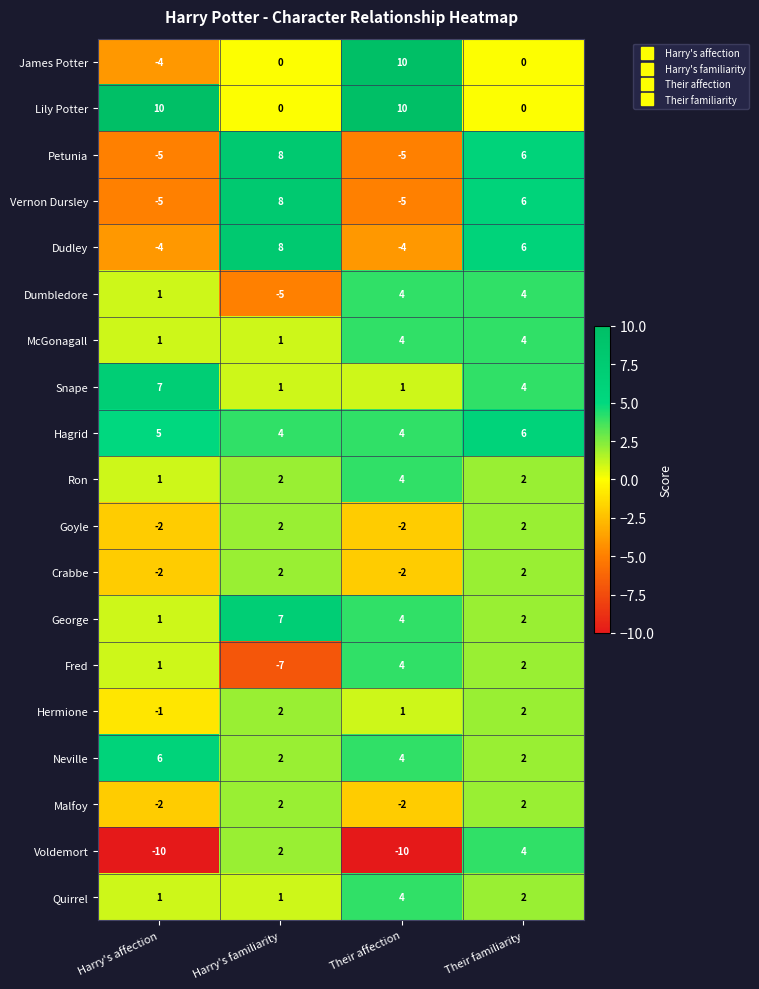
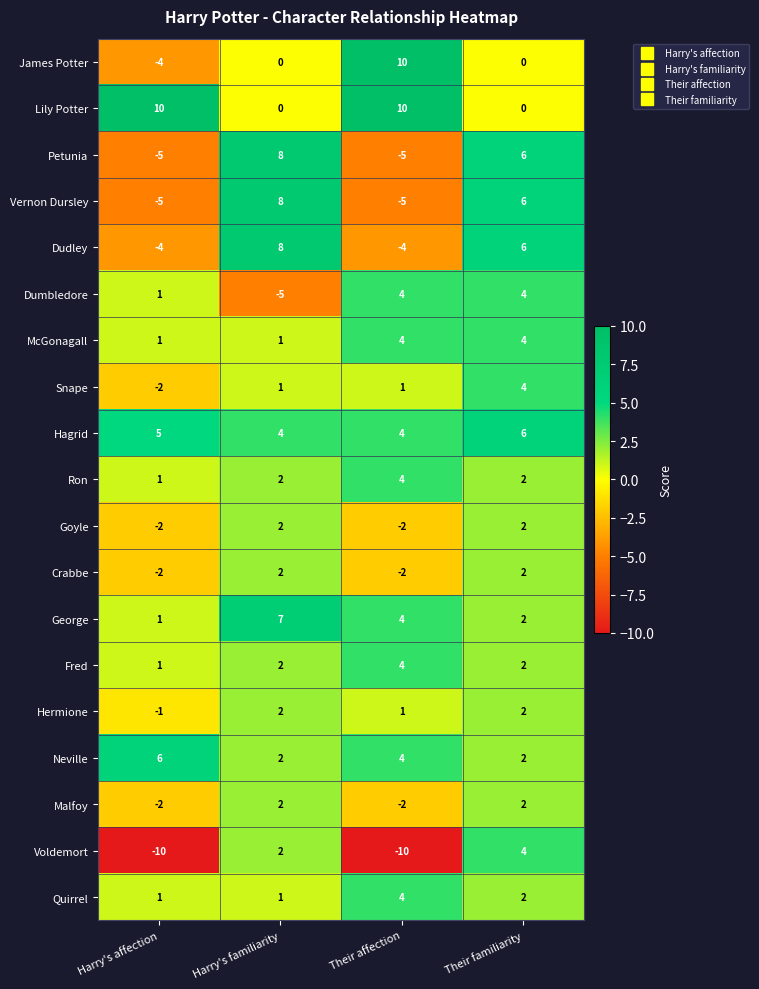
  {
    "James Potter": {
      "Harry's affection": -4,
      "Harry's familiarity": 0,
      "Their affection": 10,
      "Their familiarity": 0
    },
    "Lily Potter": {
      "Harry's affection": 10,
      "Harry's familiarity": 0,
      "Their affection": 10,
      "Their familiarity": 0
    },
    "Petunia": {
      "Harry's affection": -5,
      "Harry's familiarity": 8,
      "Their affection": -5,
      "Their familiarity": 6
    },
    "Vernon Dursley": {
      "Harry's affection": -5,
      "Harry's familiarity": 8,
      "Their affection": -5,
      "Their familiarity": 6
    },
    "Dudley": {
      "Harry's affection": -4,
      "Harry's familiarity": 8,
      "Their affection": -4,
      "Their familiarity": 6
    },
    "Dumbledore": {
      "Harry's affection": 1,
      "Harry's familiarity": -5,
      "Their affection": 4,
      "Their familiarity": 4
    },
    "McGonagall": {
      "Harry's affection": 1,
      "Harry's familiarity": 1,
      "Their affection": 4,
      "Their familiarity": 4
    },
    "Snape": {
-     "Harry's affection": 7,
+     "Harry's affection": -2,
      "Harry's familiarity": 1,
      "Their affection": 1,
      "Their familiarity": 4
    },
    "Hagrid": {
      "Harry's affection": 5,
      "Harry's familiarity": 4,
      "Their affection": 4,
      "Their familiarity": 6
    },
    "Ron": {
      "Harry's affection": 1,
      "Harry's familiarity": 2,
      "Their affection": 4,
      "Their familiarity": 2
    },
    "Goyle": {
      "Harry's affection": -2,
      "Harry's familiarity": 2,
      "Their affection": -2,
      "Their familiarity": 2
    },
    "Crabbe": {
      "Harry's affection": -2,
      "Harry's familiarity": 2,
      "Their affection": -2,
      "Their familiarity": 2
    },
    "George": {
      "Harry's affection": 1,
      "Harry's familiarity": 7,
      "Their affection": 4,
      "Their familiarity": 2
    },
    "Fred": {
      "Harry's affection": 1,
-     "Harry's familiarity": -7,
+     "Harry's familiarity": 2,
      "Their affection": 4,
      "Their familiarity": 2
    },
    "Hermione": {
      "Harry's affection": -1,
      "Harry's familiarity": 2,
      "Their affection": 1,
      "Their familiarity": 2
    },
    "Neville": {
      "Harry's affection": 6,
      "Harry's familiarity": 2,
      "Their affection": 4,
      "Their familiarity": 2
    },
    "Malfoy": {
      "Harry's affection": -2,
      "Harry's familiarity": 2,
      "Their affection": -2,
      "Their familiarity": 2
    },
    "Voldemort": {
      "Harry's affection": -10,
      "Harry's familiarity": 2,
      "Their affection": -10,
      "Their familiarity": 4
    },
    "Quirrel": {
      "Harry's affection": 1,
      "Harry's familiarity": 1,
      "Their affection": 4,
      "Their familiarity": 2
    }
  }
